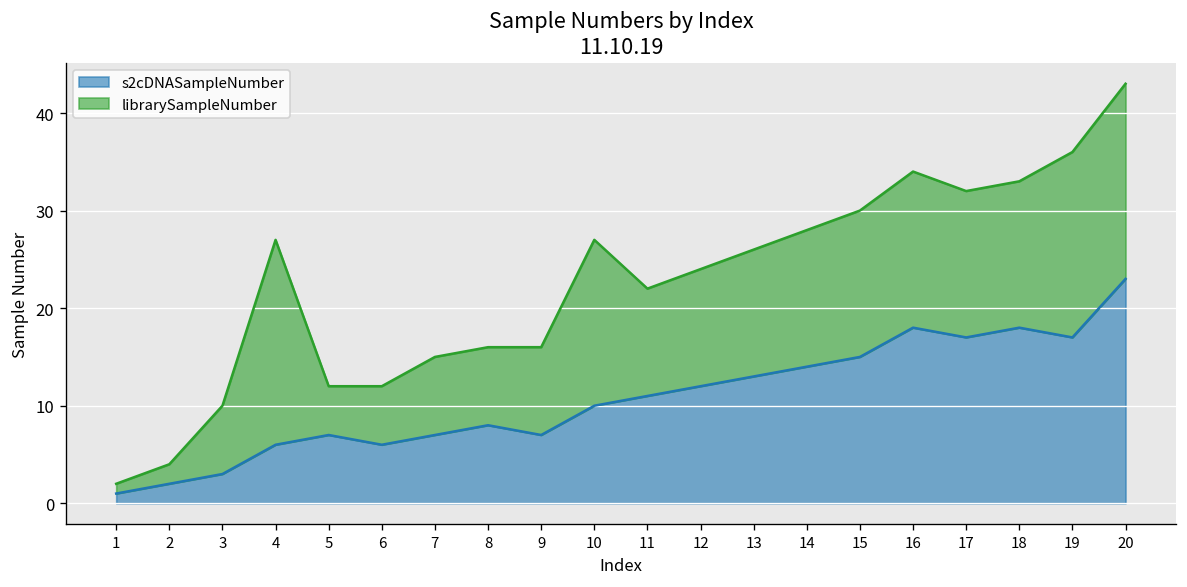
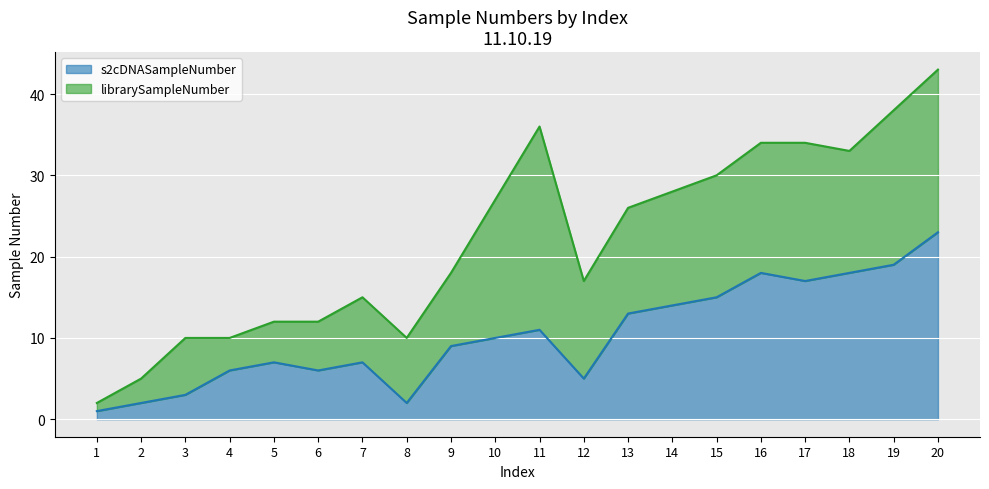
  {
    "s2cDNASampleNumber": {
      "1": 1,
      "2": 2,
      "3": 3,
      "4": 6,
      "5": 7,
      "6": 6,
      "7": 7,
-     "8": 8,
-     "9": 7,
+     "8": 2,
+     "9": 9,
      "10": 10,
      "11": 11,
-     "12": 12,
+     "12": 5,
      "13": 13,
      "14": 14,
      "15": 15,
      "16": 18,
      "17": 17,
      "18": 18,
-     "19": 17,
+     "19": 19,
      "20": 23
    },
    "librarySampleNumber": {
      "1": 1,
-     "2": 2,
+     "2": 3,
      "3": 7,
-     "4": 21,
+     "4": 4,
      "5": 5,
      "6": 6,
      "7": 8,
      "8": 8,
      "9": 9,
      "10": 17,
-     "11": 11,
+     "11": 25,
      "12": 12,
      "13": 13,
      "14": 14,
      "15": 15,
      "16": 16,
-     "17": 15,
+     "17": 17,
      "18": 15,
      "19": 19,
      "20": 20
    }
  }
